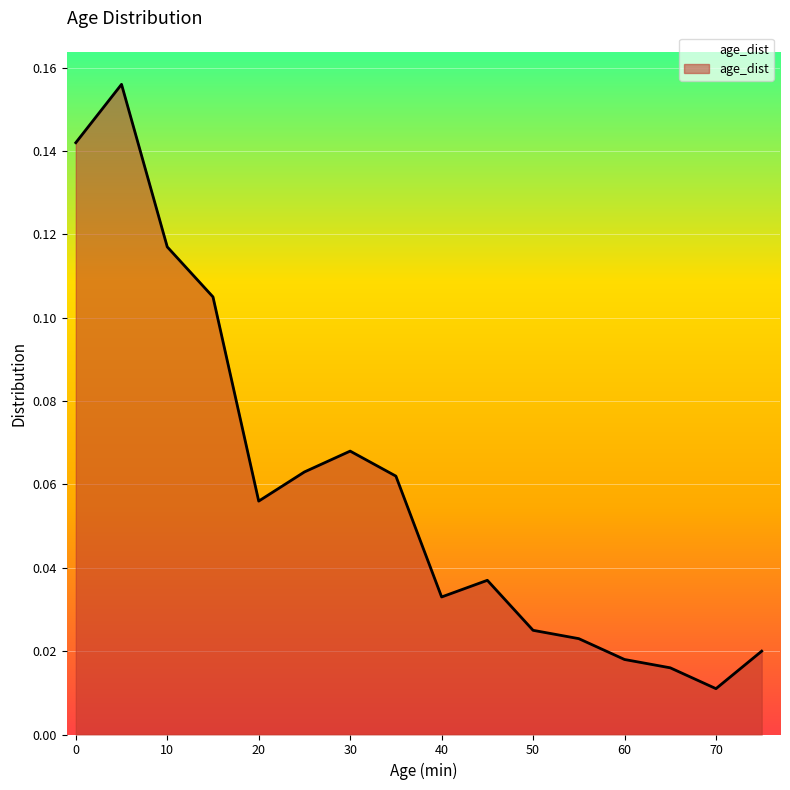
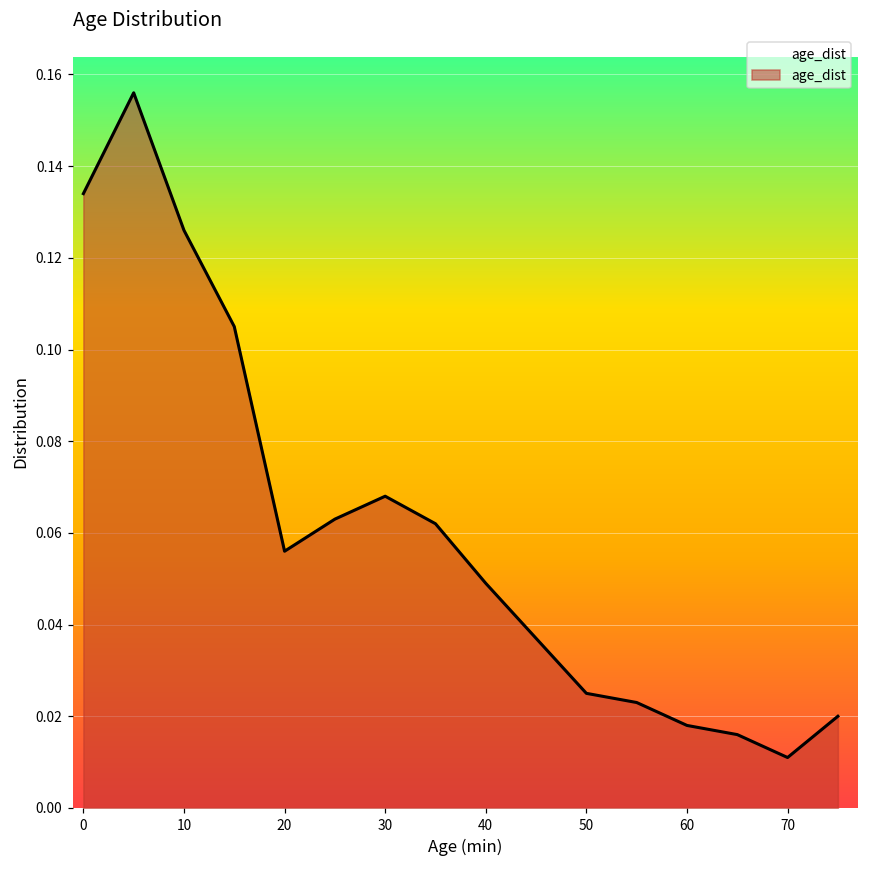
  {
-   "0": 0.142,
-   "10": 0.117,
+   "0": 0.134,
+   "10": 0.126,
    "20": 0.056,
    "30": 0.068,
-   "40": 0.033,
+   "40": 0.049,
    "50": 0.025,
    "60": 0.018,
    "70": 0.011
  }
